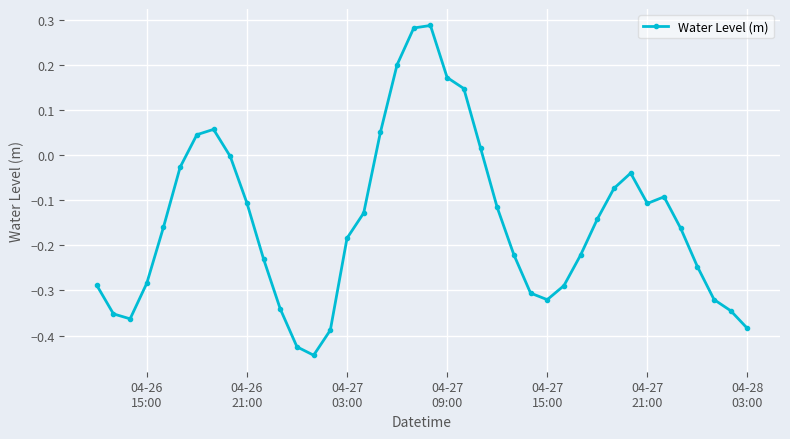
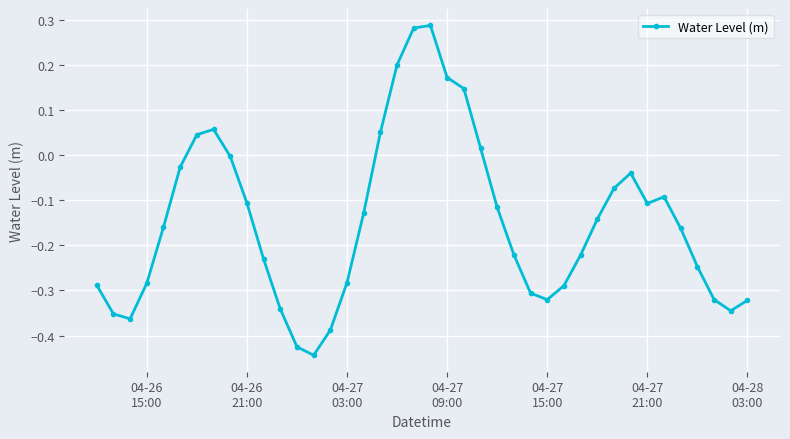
  {
    "04-26 15:00": -0.28,
    "04-26 21:00": -0.11,
-   "04-27 03:00": -0.18,
+   "04-27 03:00": -0.28,
    "04-27 09:00": 0.17,
    "04-27 15:00": -0.32,
    "04-27 21:00": -0.11,
-   "04-28 03:00": -0.38
+   "04-28 03:00": -0.32
  }
